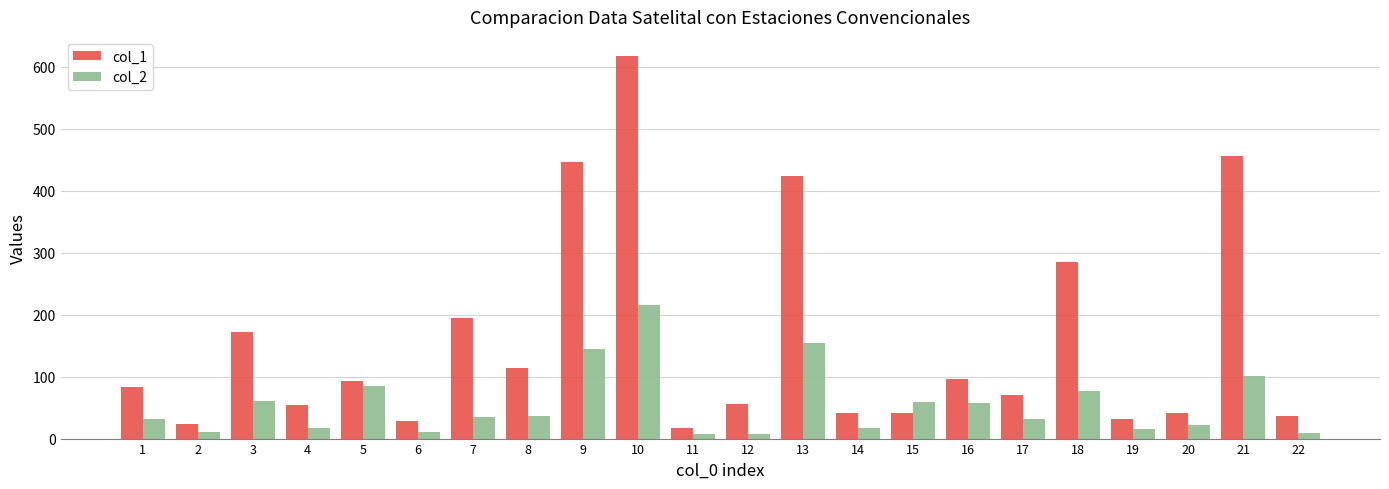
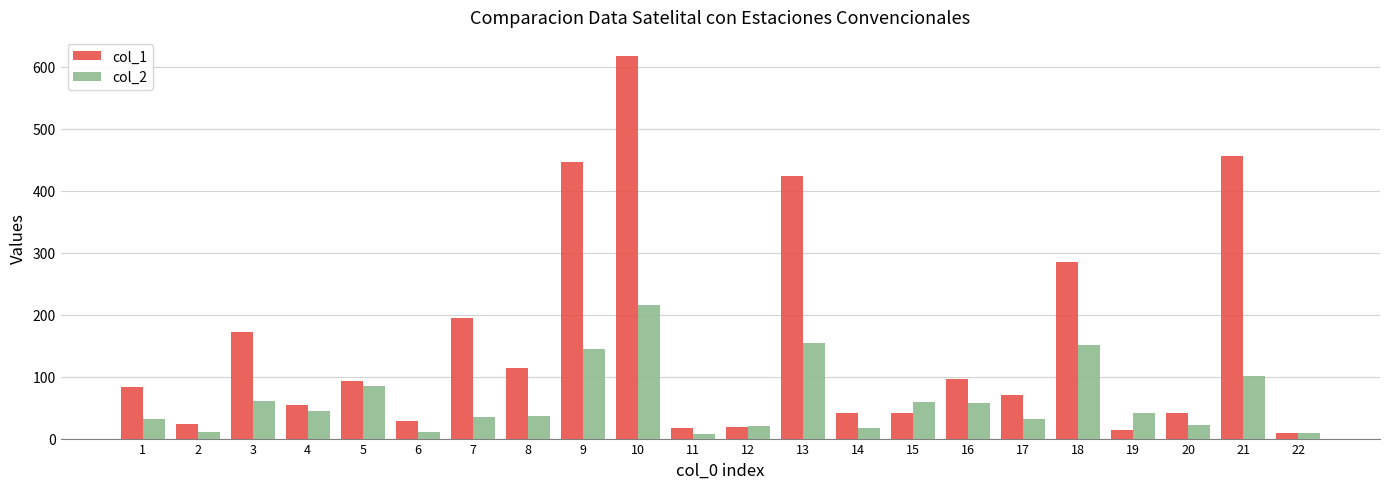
  {
    "col_1": {
      "1": 80,
      "2": 20,
      "3": 170,
      "4": 50,
      "5": 90,
      "6": 30,
      "7": 190,
      "8": 110,
      "9": 450,
      "10": 620,
      "11": 20,
-     "12": 60,
+     "12": 20,
      "13": 420,
      "14": 40,
      "15": 40,
      "16": 100,
      "17": 70,
      "18": 280,
-     "19": 30,
+     "19": 10,
      "20": 40,
      "21": 460,
-     "22": 40
+     "22": 10
    },
    "col_2": {
      "1": 30,
      "2": 10,
      "3": 60,
-     "4": 20,
+     "4": 50,
      "5": 80,
      "6": 10,
      "7": 40,
      "8": 40,
      "9": 140,
      "10": 220,
      "11": 10,
-     "12": 10,
+     "12": 20,
      "13": 150,
      "14": 20,
      "15": 60,
      "16": 60,
      "17": 30,
-     "18": 80,
-     "19": 10,
+     "18": 150,
+     "19": 40,
      "20": 20,
      "21": 100,
      "22": 10
    }
  }
